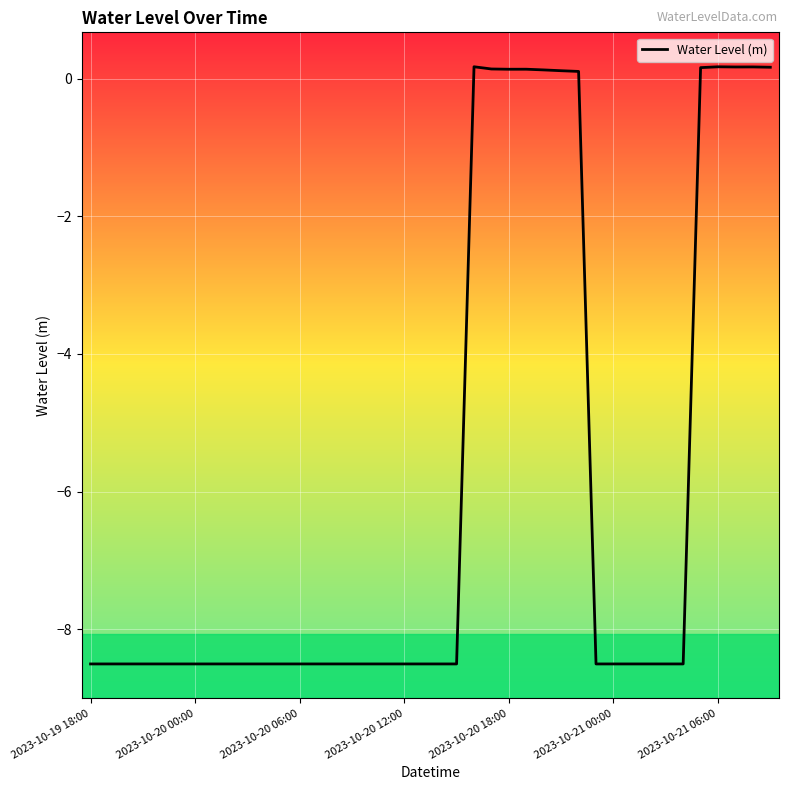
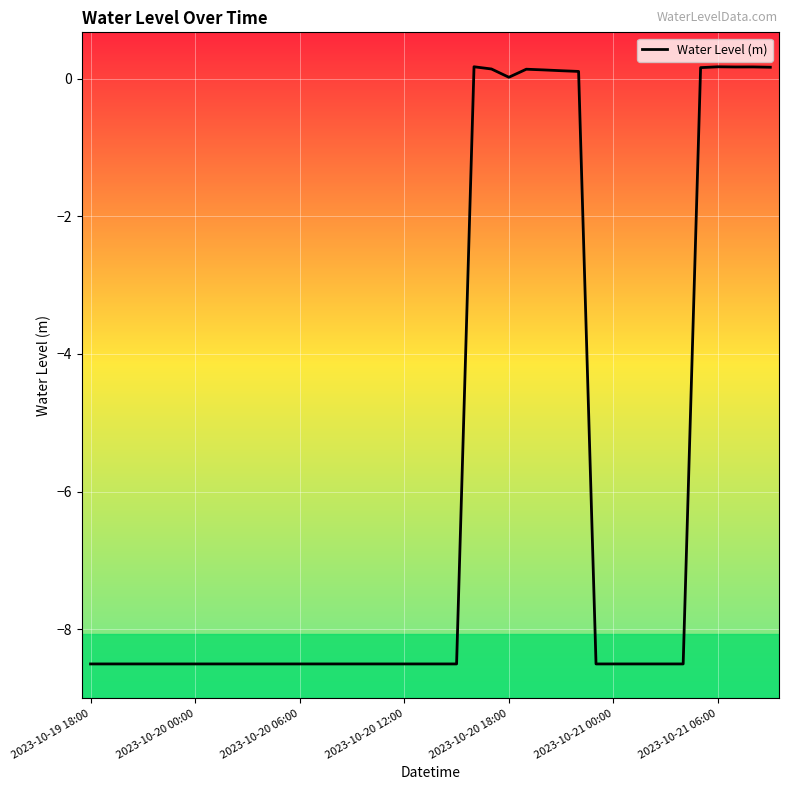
  {
-   "2023-10-20 18:00": 0.1,
+   "2023-10-20 18:00": 0.0,
    "2023-10-21 06:00": 0.2
  }
